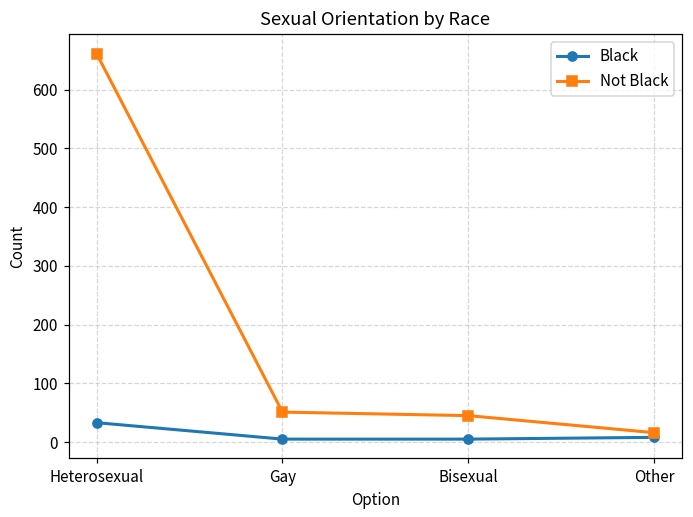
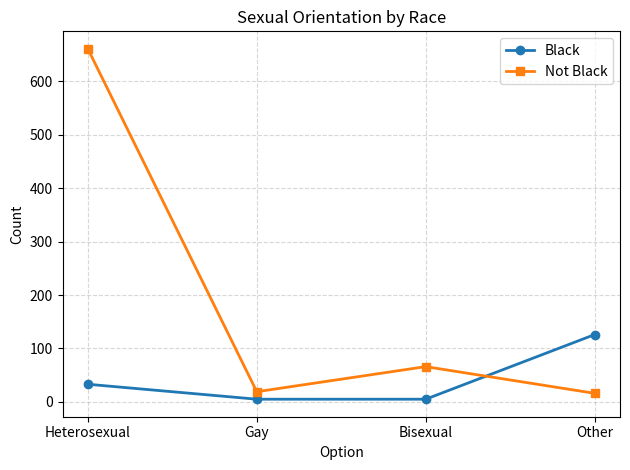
  {
    "Black": {
      "Heterosexual": 30,
      "Gay": 10,
      "Bisexual": 10,
-     "Other": 10
+     "Other": 130
    },
    "Not Black": {
      "Heterosexual": 660,
-     "Gay": 50,
-     "Bisexual": 50,
+     "Gay": 20,
+     "Bisexual": 70,
      "Other": 20
    }
  }
